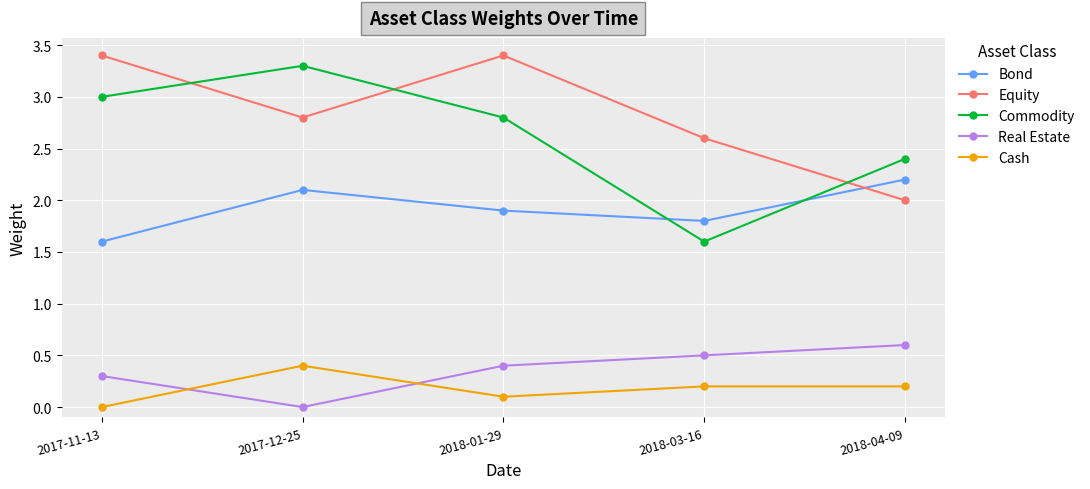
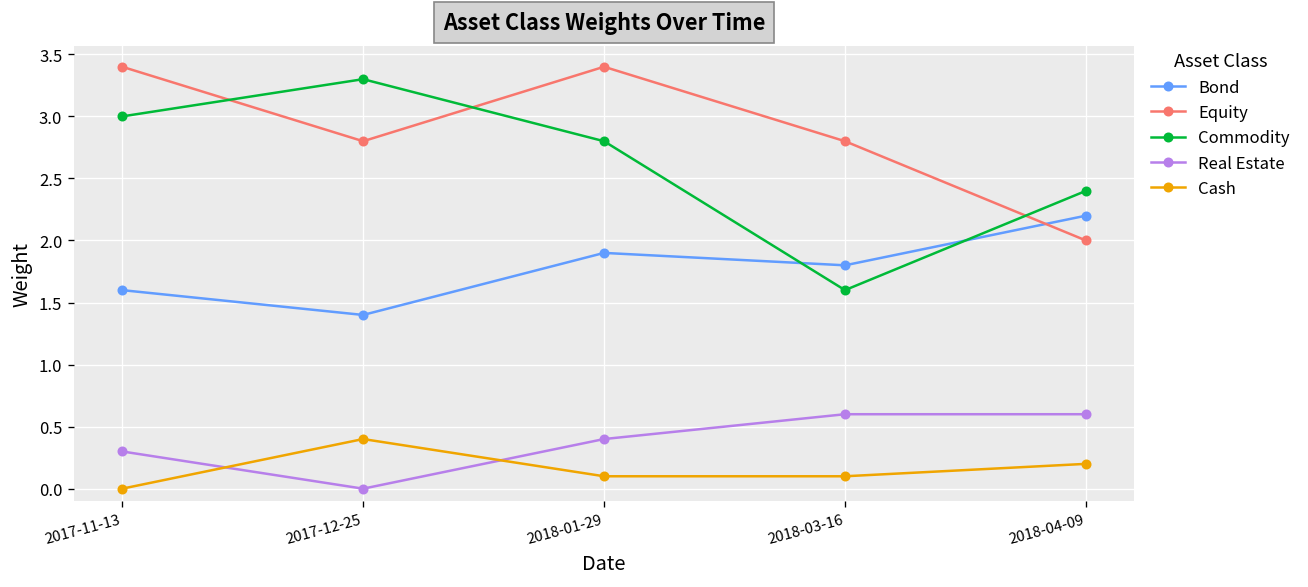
  {
    "Bond": {
      "2017-11-13": 1.6,
-     "2017-12-25": 2.1,
+     "2017-12-25": 1.4,
      "2018-01-29": 1.9,
      "2018-03-16": 1.8,
      "2018-04-09": 2.2
    },
    "Equity": {
      "2017-11-13": 3.4,
      "2017-12-25": 2.8,
      "2018-01-29": 3.4,
-     "2018-03-16": 2.6,
+     "2018-03-16": 2.8,
      "2018-04-09": 2.0
    },
    "Commodity": {
      "2017-11-13": 3.0,
      "2017-12-25": 3.3,
      "2018-01-29": 2.8,
      "2018-03-16": 1.6,
      "2018-04-09": 2.4
    },
    "Real Estate": {
      "2017-11-13": 0.3,
      "2017-12-25": 0.0,
      "2018-01-29": 0.4,
-     "2018-03-16": 0.5,
+     "2018-03-16": 0.6,
      "2018-04-09": 0.6
    },
    "Cash": {
      "2017-11-13": 0.0,
      "2017-12-25": 0.4,
      "2018-01-29": 0.1,
-     "2018-03-16": 0.2,
+     "2018-03-16": 0.1,
      "2018-04-09": 0.2
    }
  }
